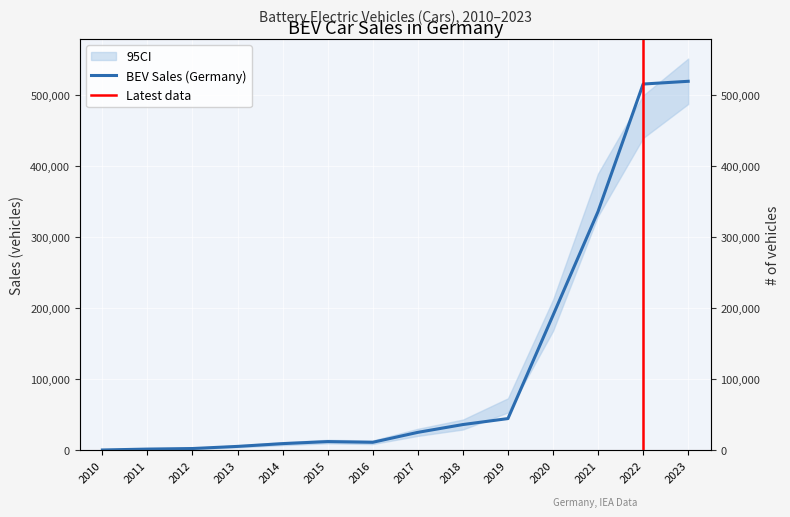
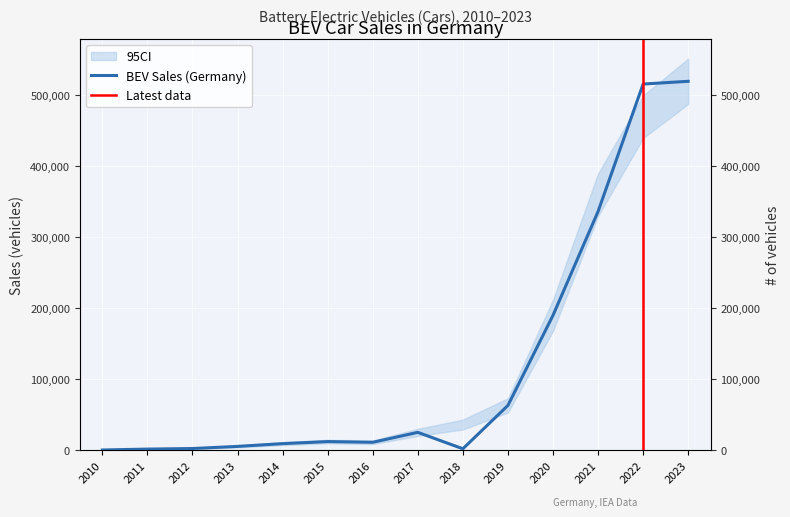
  {
    "BEV Sales (Germany)": {
      "2017": "30,000",
-     "2018": "40,000",
-     "2019": "40,000",
+     "2018": "0",
+     "2019": "60,000",
      "2020": "190,000",
      "2021": "340,000",
      "2022": "520,000",
      "2023": "520,000"
    }
  }
